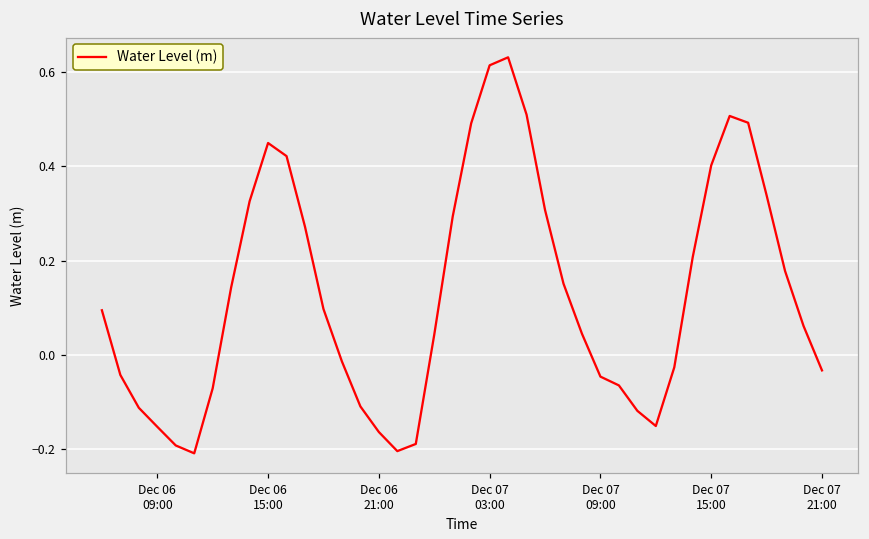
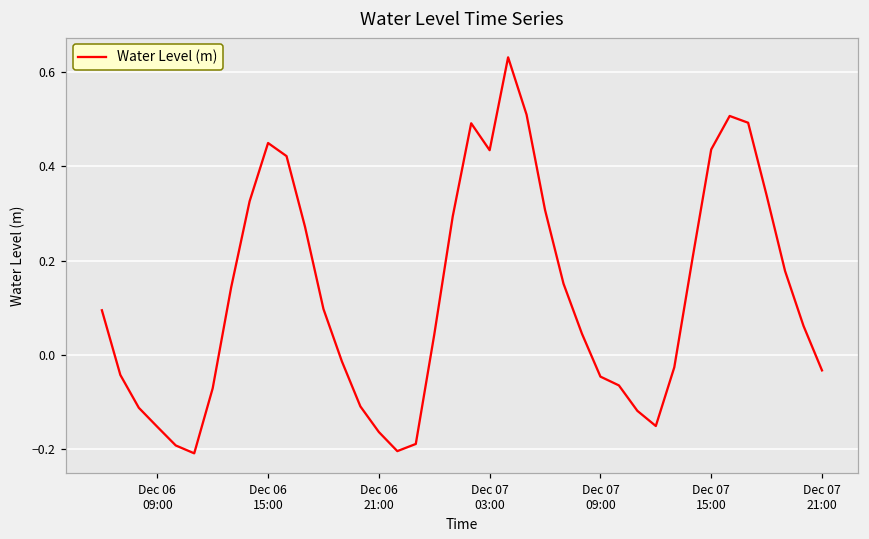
  {
    "Dec 06 09:00": -0.15,
    "Dec 06 15:00": 0.45,
    "Dec 06 21:00": -0.16,
-   "Dec 07 03:00": 0.61,
+   "Dec 07 03:00": 0.43,
    "Dec 07 09:00": -0.05,
-   "Dec 07 15:00": 0.40,
+   "Dec 07 15:00": 0.44,
    "Dec 07 21:00": -0.03
  }
